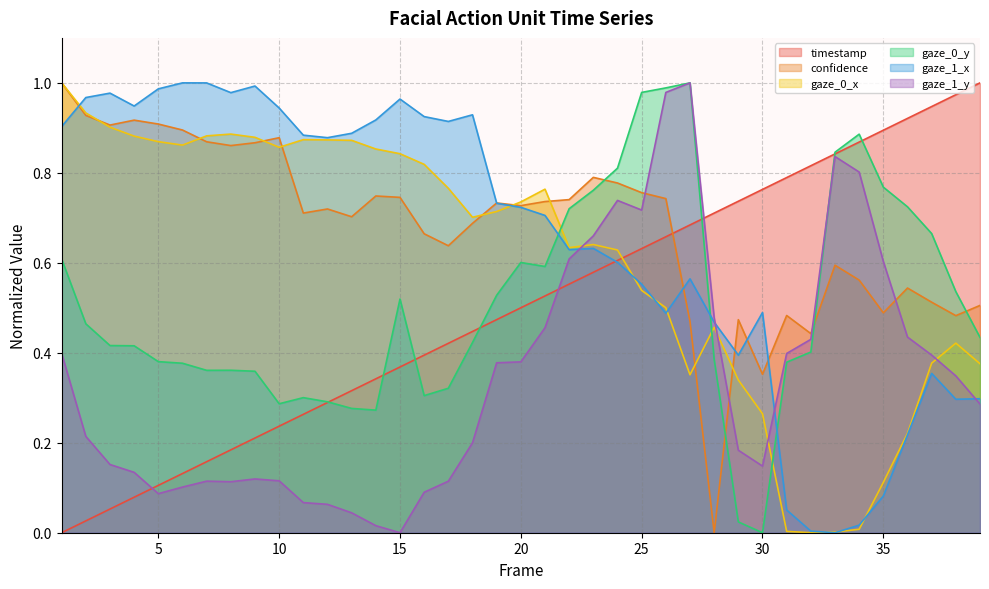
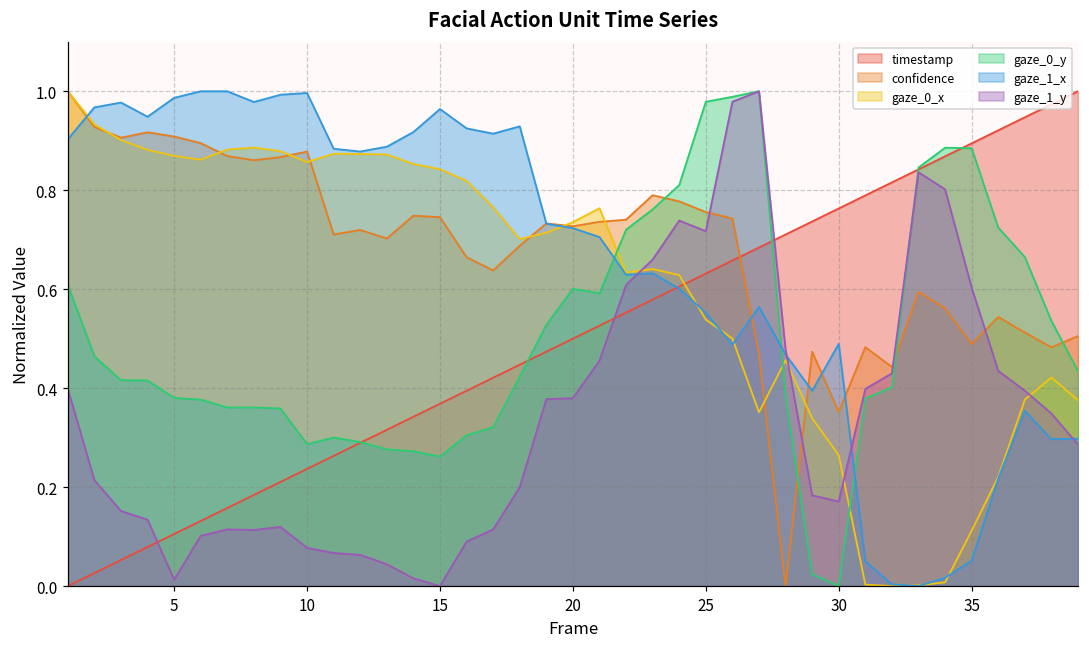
  {
    "gaze_0_y": {
      "5": 0.38,
      "10": 0.29,
-     "15": 0.52,
+     "15": 0.26,
      "20": 0.60,
      "25": 0.98,
      "30": 0.00,
-     "35": 0.77
+     "35": 0.88
    },
    "gaze_1_x": {
      "5": 0.99,
-     "10": 0.94,
+     "10": 1.00,
      "15": 0.96,
      "25": 0.55,
      "30": 0.49,
-     "35": 0.08
+     "35": 0.05
    },
    "gaze_1_y": {
-     "5": 0.09,
-     "10": 0.12,
+     "5": 0.01,
+     "10": 0.08,
      "15": 0.00,
      "20": 0.38,
      "25": 0.72,
-     "30": 0.15,
+     "30": 0.17,
      "35": 0.60
    }
  }
